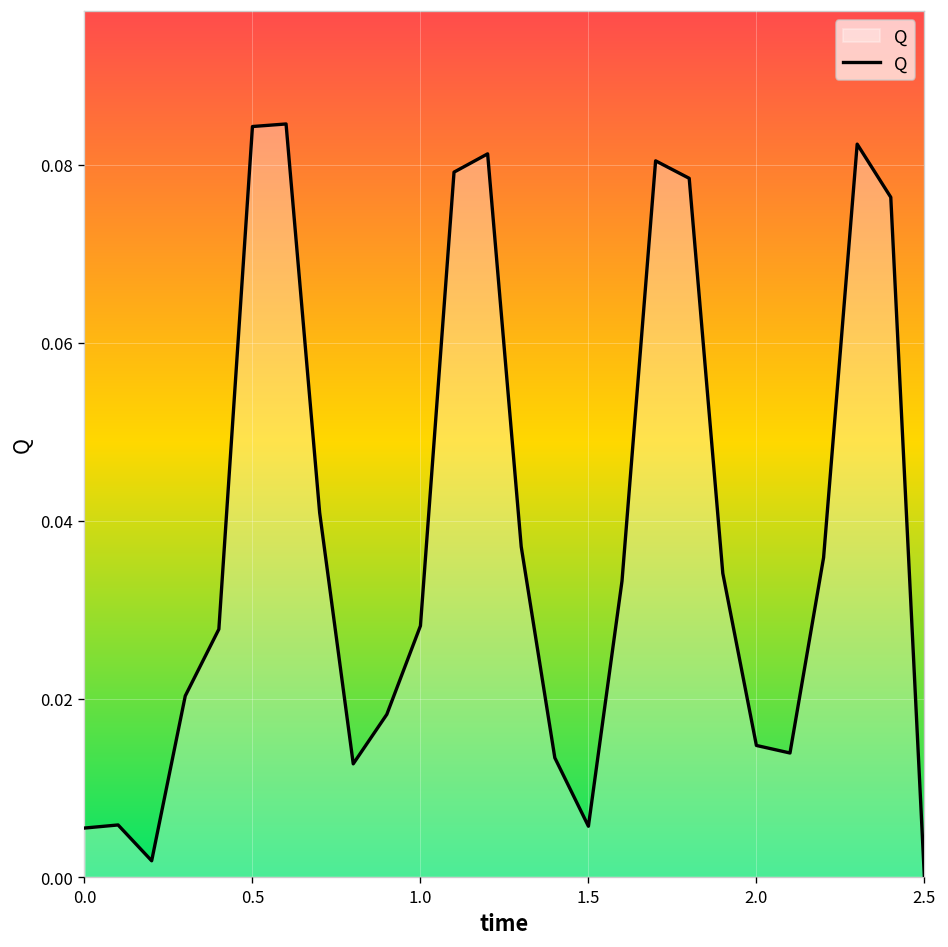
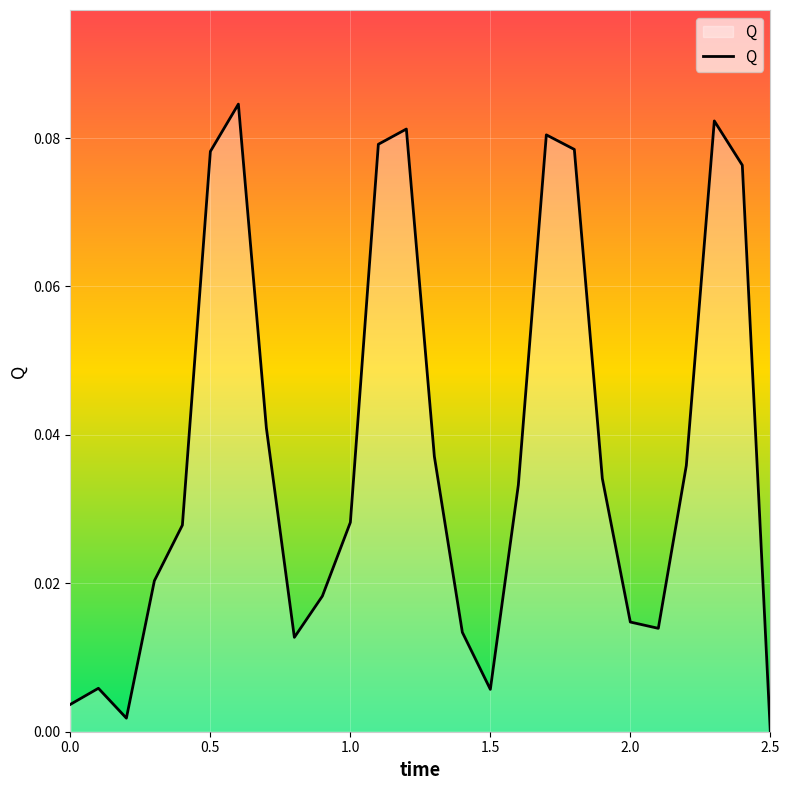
  {
-   "0.0": 0.006,
-   "0.5": 0.084,
+   "0.0": 0.004,
+   "0.5": 0.078,
    "1.0": 0.028,
    "1.5": 0.006,
    "2.0": 0.015,
    "2.5": 0.000
  }
